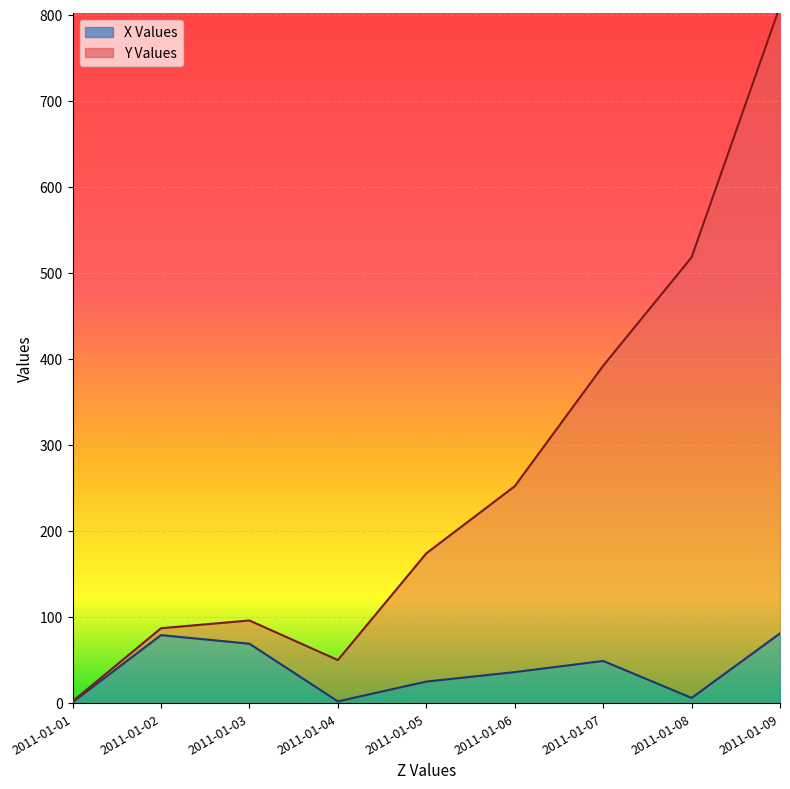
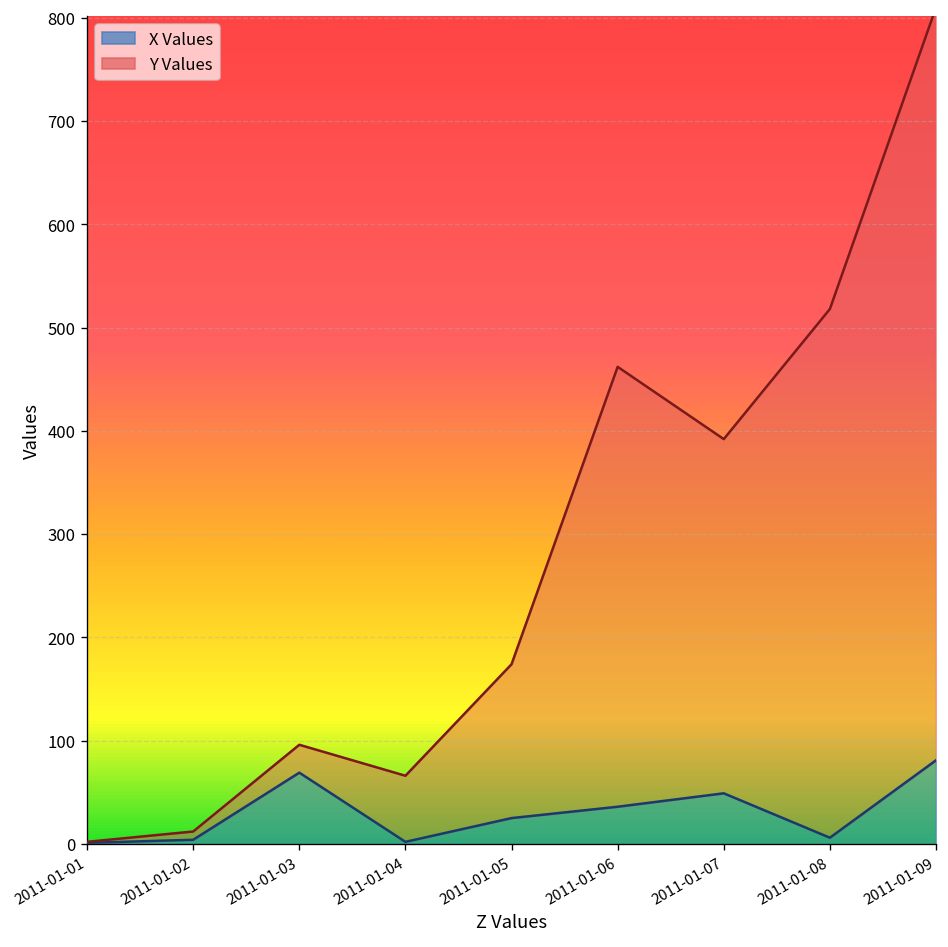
  {
    "X Values": {
-     "2011-01-02": 80,
+     "2011-01-02": 0,
      "2011-01-03": 70,
      "2011-01-04": 0,
      "2011-01-05": 30,
      "2011-01-06": 40,
      "2011-01-07": 50,
      "2011-01-08": 10,
      "2011-01-09": 80
    },
    "Y Values": {
      "2011-01-02": 10,
      "2011-01-03": 30,
-     "2011-01-04": 50,
+     "2011-01-04": 60,
      "2011-01-05": 150,
-     "2011-01-06": 220,
+     "2011-01-06": 430,
      "2011-01-07": 340,
      "2011-01-08": 510
    }
  }
